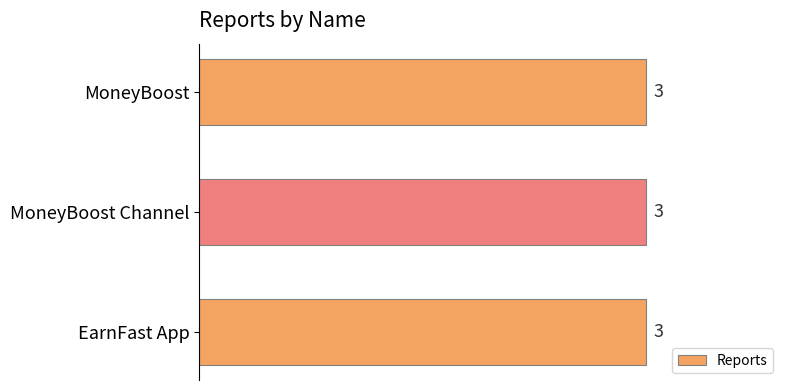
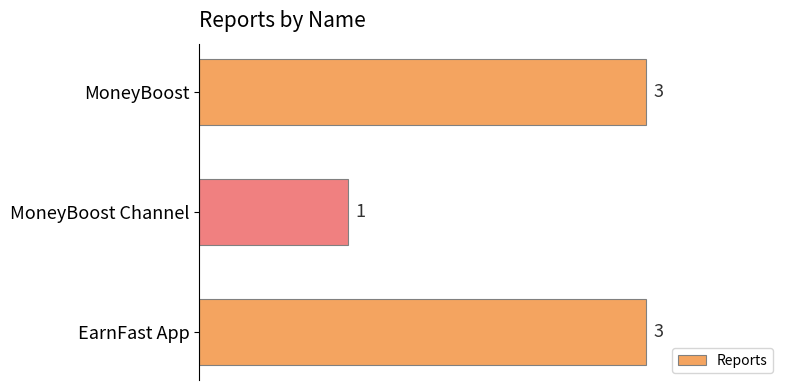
  {
    "MoneyBoost": 3,
-   "MoneyBoost Channel": 3,
+   "MoneyBoost Channel": 1,
    "EarnFast App": 3
  }
